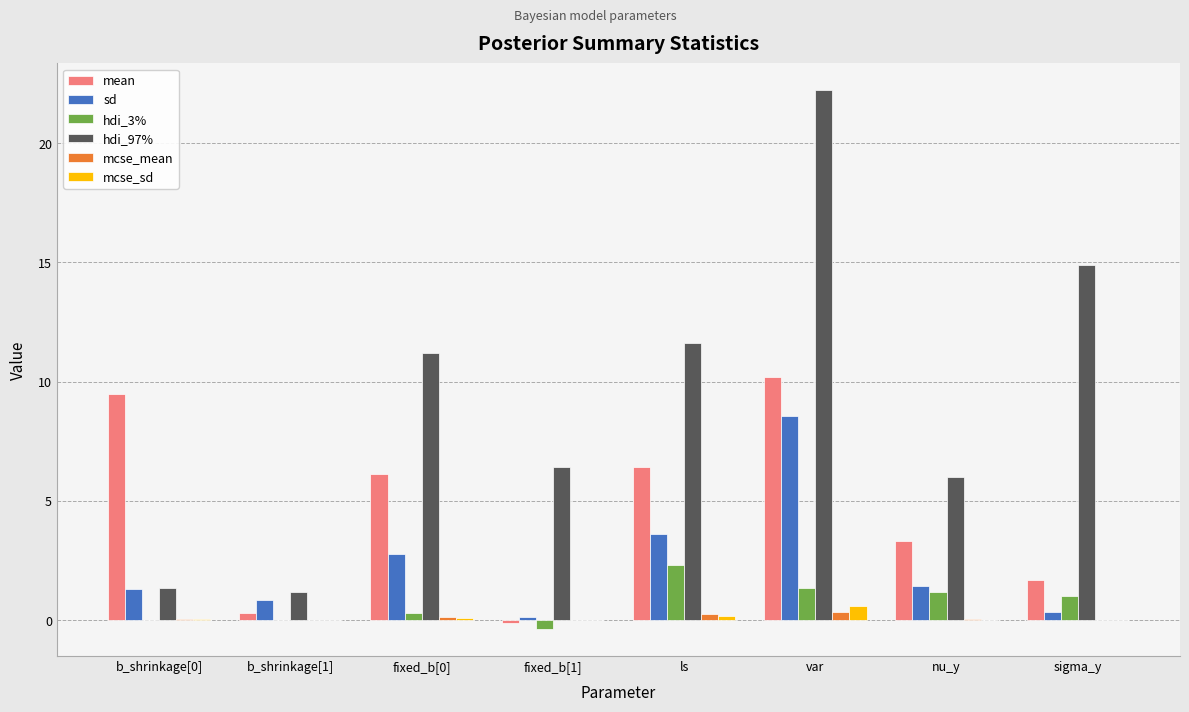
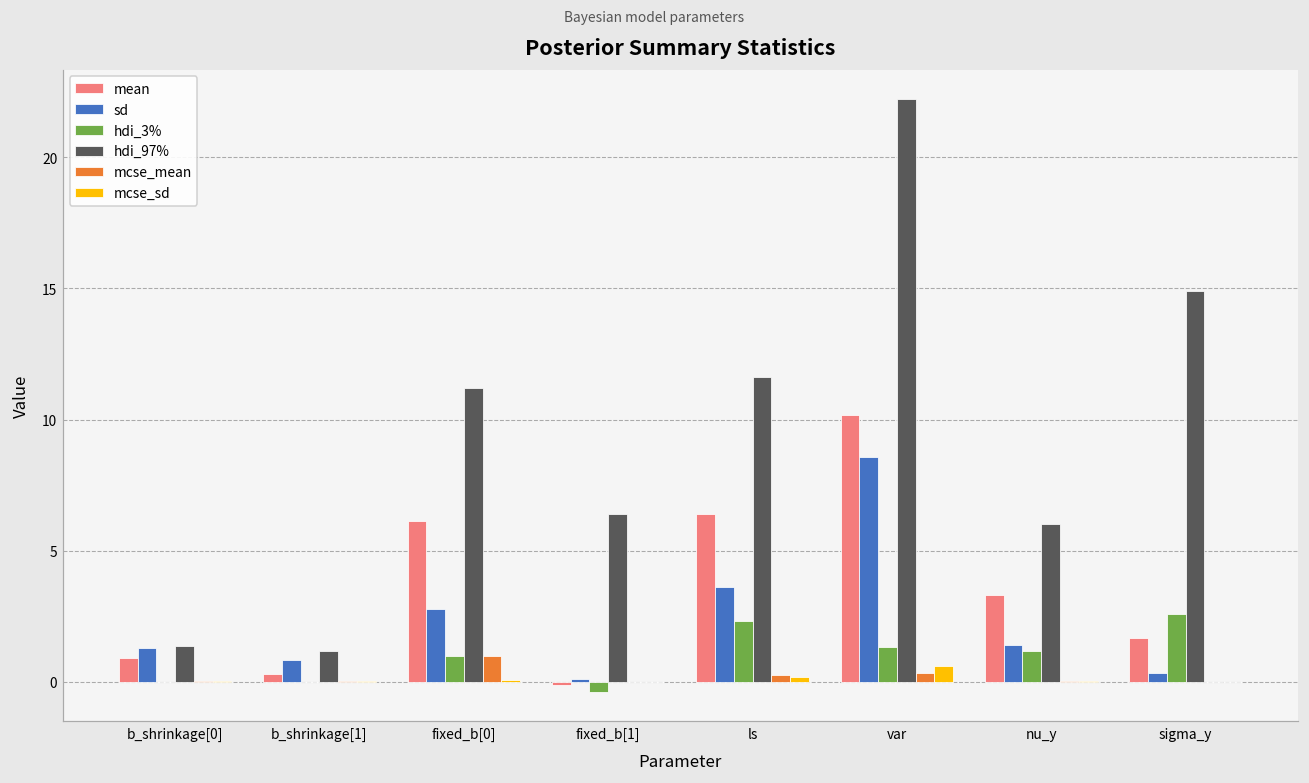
  {
    "mean": {
-     "b_shrinkage[0]": 9.5,
+     "b_shrinkage[0]": 0.9,
      "b_shrinkage[1]": 0.3,
      "fixed_b[0]": 6.1,
      "fixed_b[1]": -0.1,
      "ls": 6.4,
      "var": 10.2,
      "nu_y": 3.3,
      "sigma_y": 1.7
    },
    "sd": {
      "b_shrinkage[0]": 1.3,
      "b_shrinkage[1]": 0.8,
      "fixed_b[0]": 2.8,
      "fixed_b[1]": 0.1,
      "ls": 3.6,
      "var": 8.6,
      "nu_y": 1.4,
      "sigma_y": 0.4
    },
    "hdi_3%": {
      "b_shrinkage[1]": 0.0,
-     "fixed_b[0]": 0.3,
+     "fixed_b[0]": 1.0,
      "fixed_b[1]": -0.4,
      "ls": 2.3,
      "var": 1.3,
      "nu_y": 1.2,
-     "sigma_y": 1.0
+     "sigma_y": 2.6
    },
    "hdi_97%": {
      "b_shrinkage[0]": 1.4,
      "b_shrinkage[1]": 1.2,
      "fixed_b[0]": 11.2,
      "fixed_b[1]": 6.4,
      "ls": 11.6,
      "var": 22.2,
      "nu_y": 6.0,
      "sigma_y": 14.9
    },
    "mcse_mean": {
-     "fixed_b[0]": 0.1,
+     "fixed_b[0]": 1.0,
      "ls": 0.3,
      "var": 0.3
    },
    "mcse_sd": {
      "ls": 0.2,
      "var": 0.6
    }
  }
